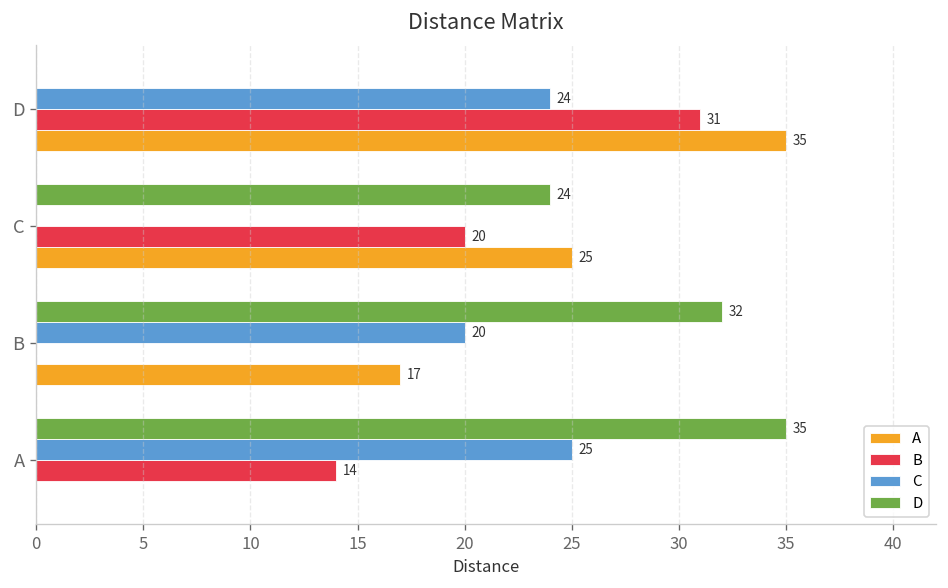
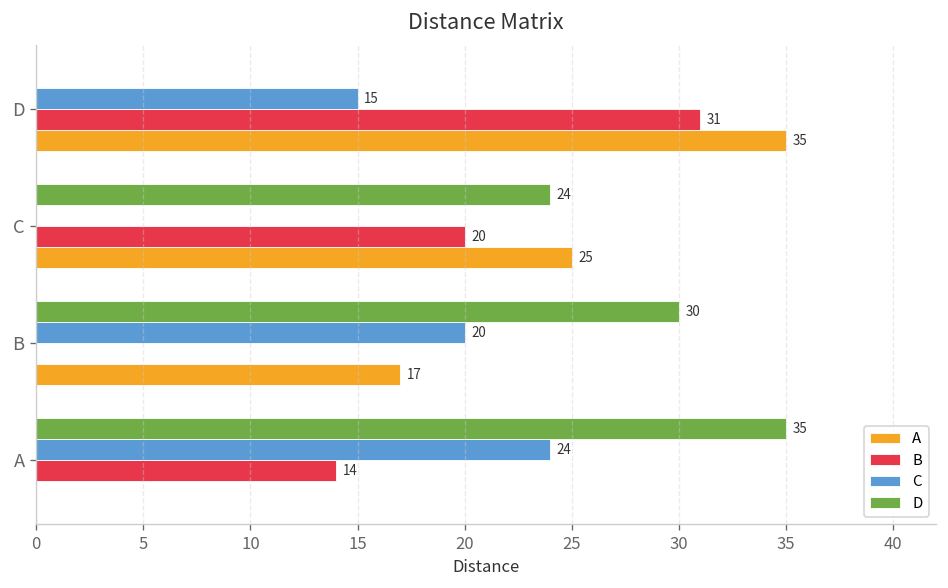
  {
    "A": {
      "D": 35,
      "C": 25,
      "B": 17
    },
    "B": {
      "D": 31,
      "C": 20,
      "A": 14
    },
    "C": {
-     "D": 24,
+     "D": 15,
      "B": 20,
-     "A": 25
+     "A": 24
    },
    "D": {
      "C": 24,
-     "B": 32,
+     "B": 30,
      "A": 35
    }
  }
